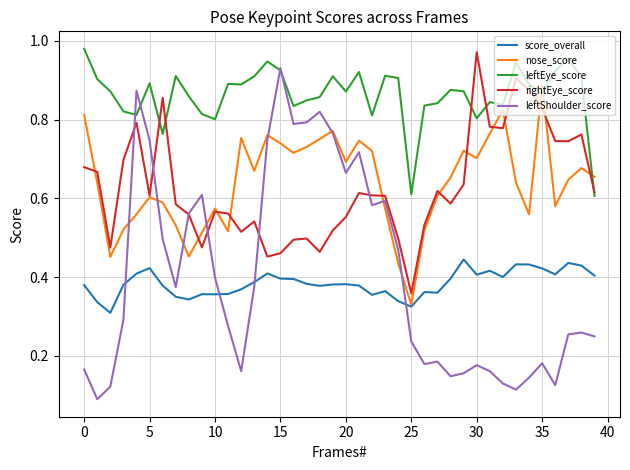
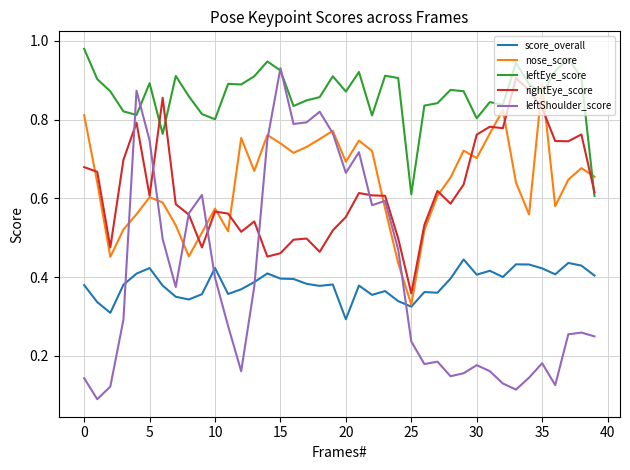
  {
    "score_overall": {
      "0": 0.38,
      "5": 0.42,
-     "10": 0.36,
+     "10": 0.42,
      "15": 0.40,
-     "20": 0.38,
+     "20": 0.29,
      "30": 0.41,
      "35": 0.42
    },
    "nose_score": {
      "0": 0.81,
      "10": 0.57,
      "15": 0.74,
      "20": 0.69,
      "30": 0.70
    },
    "leftEye_score": {
      "0": 0.98,
      "5": 0.89,
      "10": 0.80,
      "20": 0.87,
      "25": 0.61,
      "30": 0.80
    },
    "rightEye_score": {
      "0": 0.68,
      "10": 0.57,
      "15": 0.46,
      "20": 0.55,
      "25": 0.36,
-     "30": 0.97
+     "30": 0.76
    },
    "leftShoulder_score": {
-     "0": 0.17,
+     "0": 0.14,
      "5": 0.75,
      "10": 0.40,
      "20": 0.66,
      "25": 0.24,
      "30": 0.18,
      "35": 0.18
    }
  }
